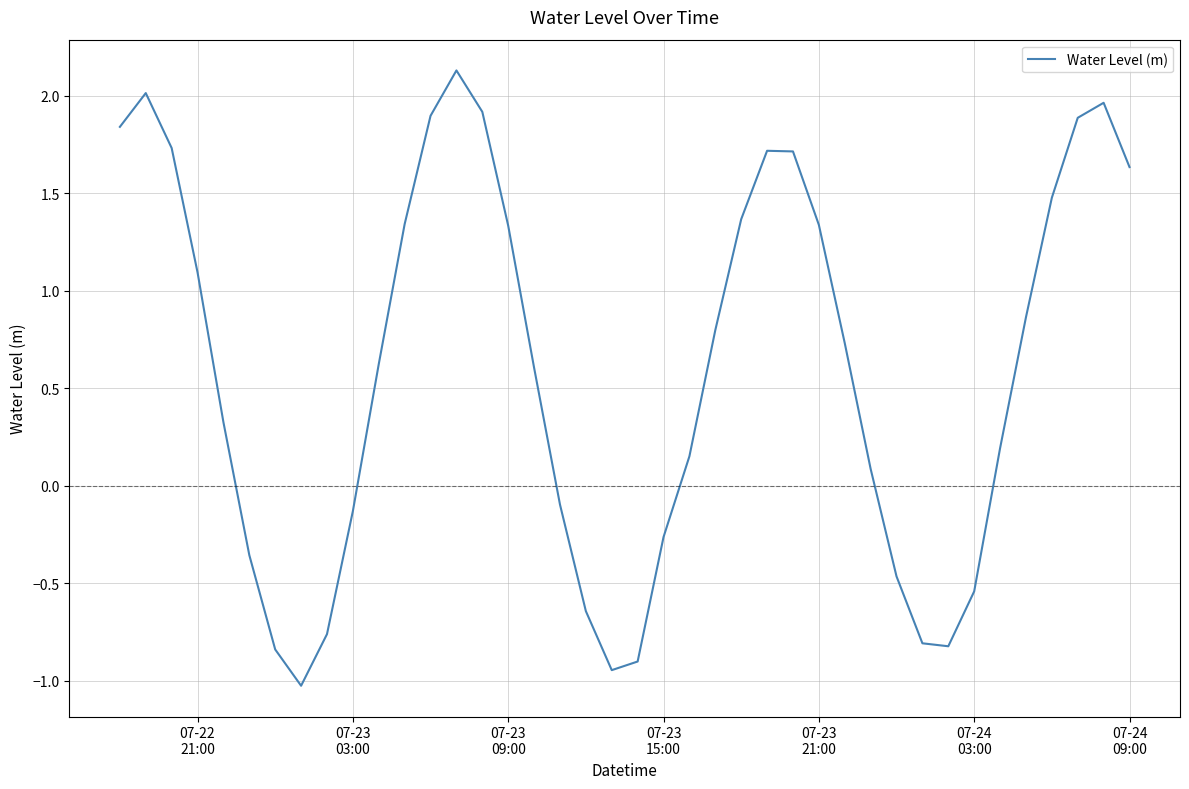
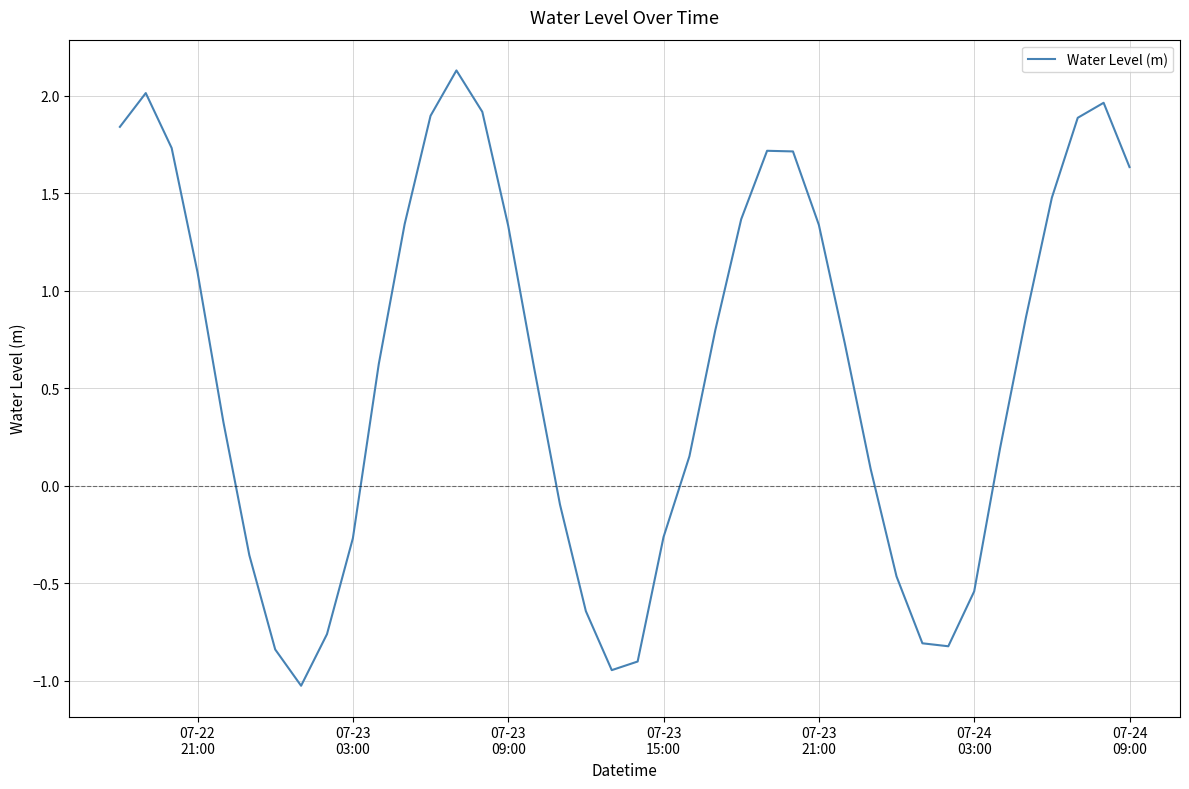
  {
    "07-22 21:00": 1.09,
-   "07-23 03:00": -0.13,
+   "07-23 03:00": -0.27,
    "07-23 09:00": 1.33,
    "07-23 15:00": -0.26,
    "07-23 21:00": 1.34,
    "07-24 03:00": -0.54,
    "07-24 09:00": 1.63
  }
